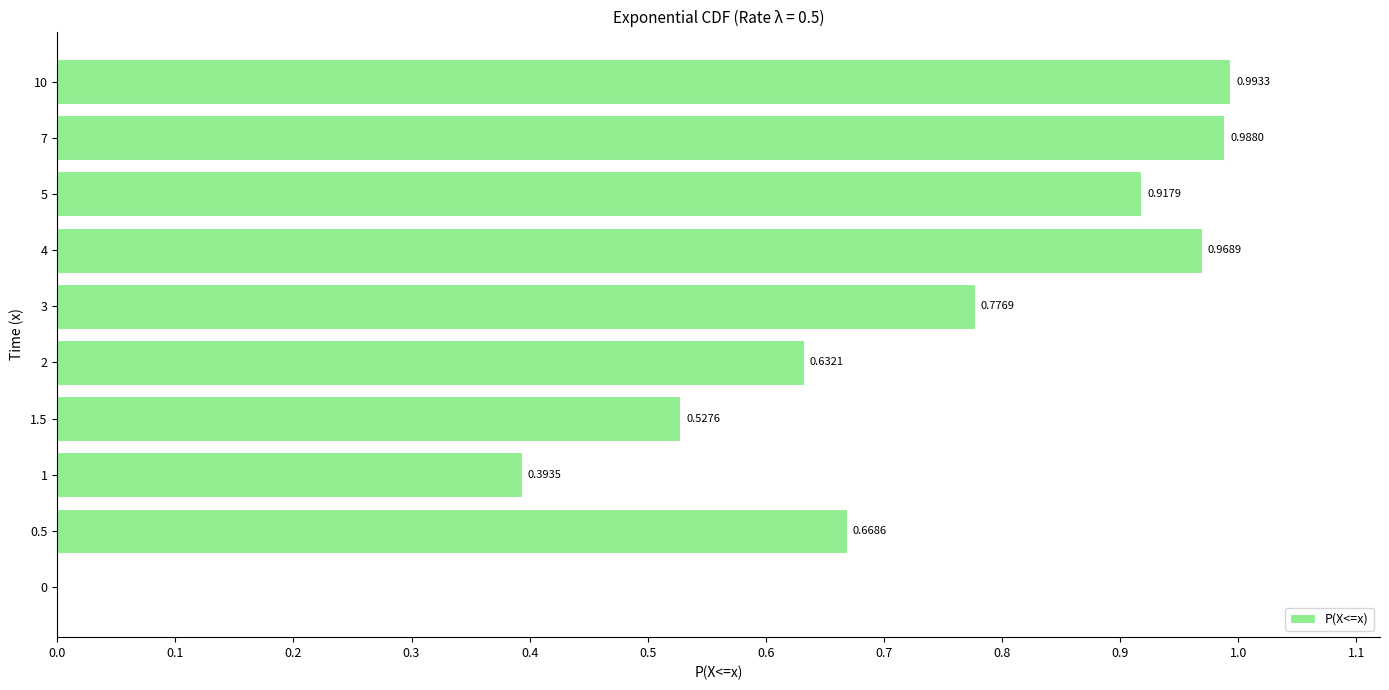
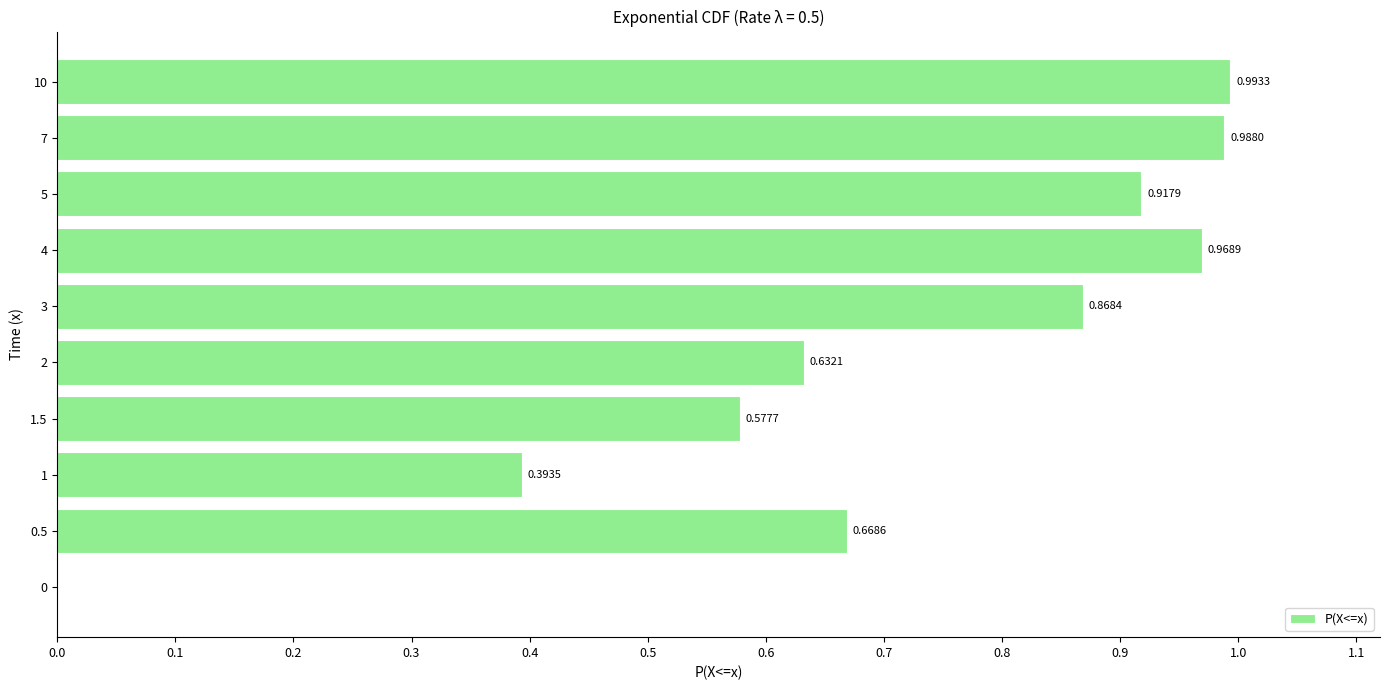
  {
    "10": 0.9933,
    "7": 0.9880,
    "5": 0.9179,
    "4": 0.9689,
-   "3": 0.7769,
+   "3": 0.8684,
    "2": 0.6321,
-   "1.5": 0.5276,
+   "1.5": 0.5777,
    "1": 0.3935,
    "0.5": 0.6686
  }
